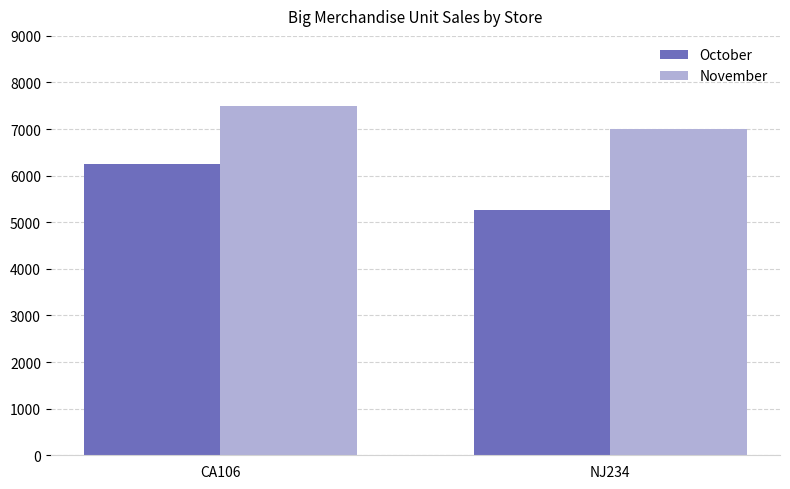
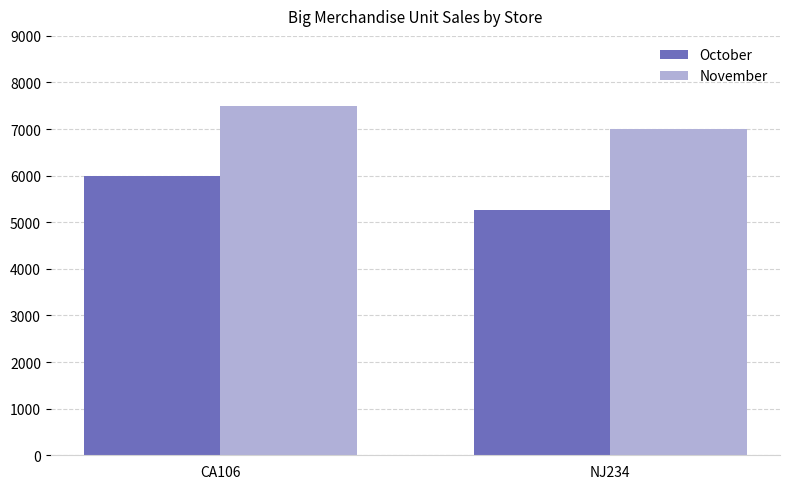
  {
    "October": {
-     "CA106": 6300,
+     "CA106": 6000,
      "NJ234": 5300
    },
    "November": {
      "CA106": 7500,
      "NJ234": 7000
    }
  }
